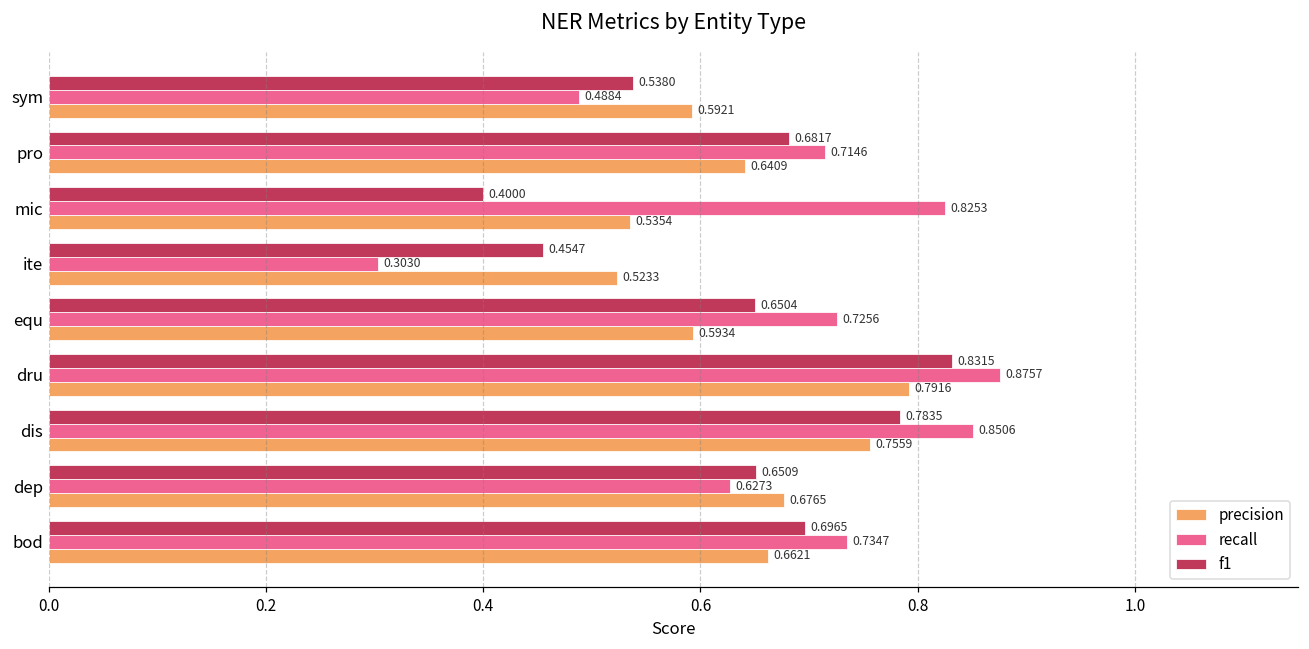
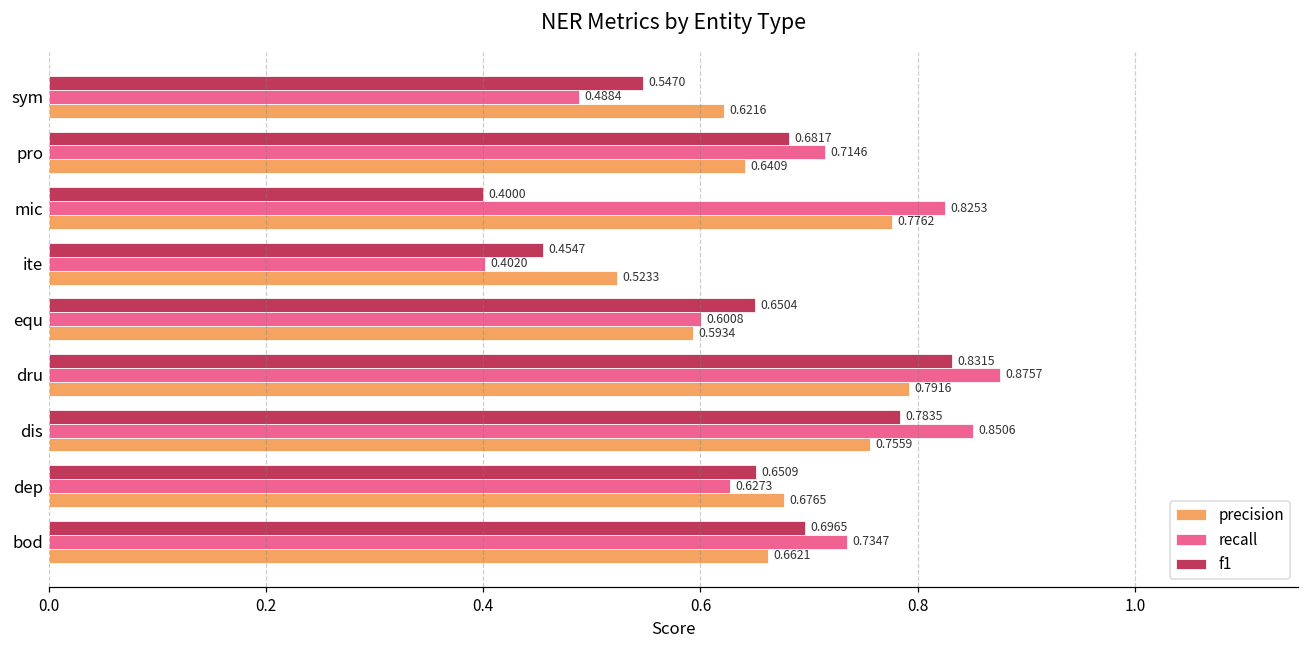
  {
    "precision": {
-     "sym": 0.5921,
+     "sym": 0.6216,
      "pro": 0.6409,
-     "mic": 0.5354,
+     "mic": 0.7762,
      "ite": 0.5233,
      "equ": 0.5934,
      "dru": 0.7916,
      "dis": 0.7559,
      "dep": 0.6765,
      "bod": 0.6621
    },
    "recall": {
      "sym": 0.4884,
      "pro": 0.7146,
      "mic": 0.8253,
-     "ite": 0.3030,
-     "equ": 0.7256,
+     "ite": 0.4020,
+     "equ": 0.6008,
      "dru": 0.8757,
      "dis": 0.8506,
      "dep": 0.6273,
      "bod": 0.7347
    },
    "f1": {
-     "sym": 0.5380,
+     "sym": 0.5470,
      "pro": 0.6817,
      "mic": 0.4000,
      "ite": 0.4547,
      "equ": 0.6504,
      "dru": 0.8315,
      "dis": 0.7835,
      "dep": 0.6509,
      "bod": 0.6965
    }
  }
